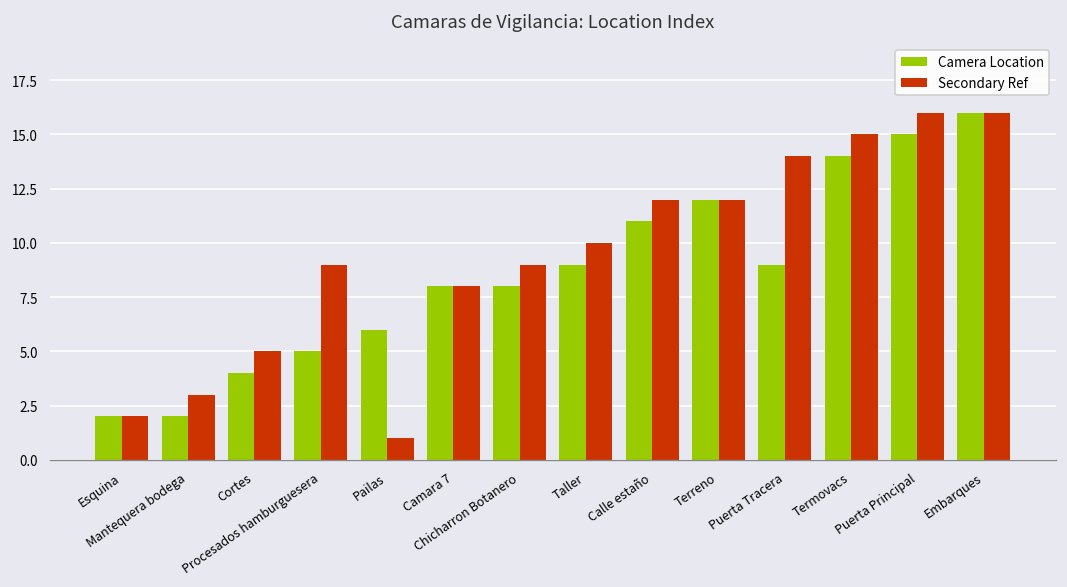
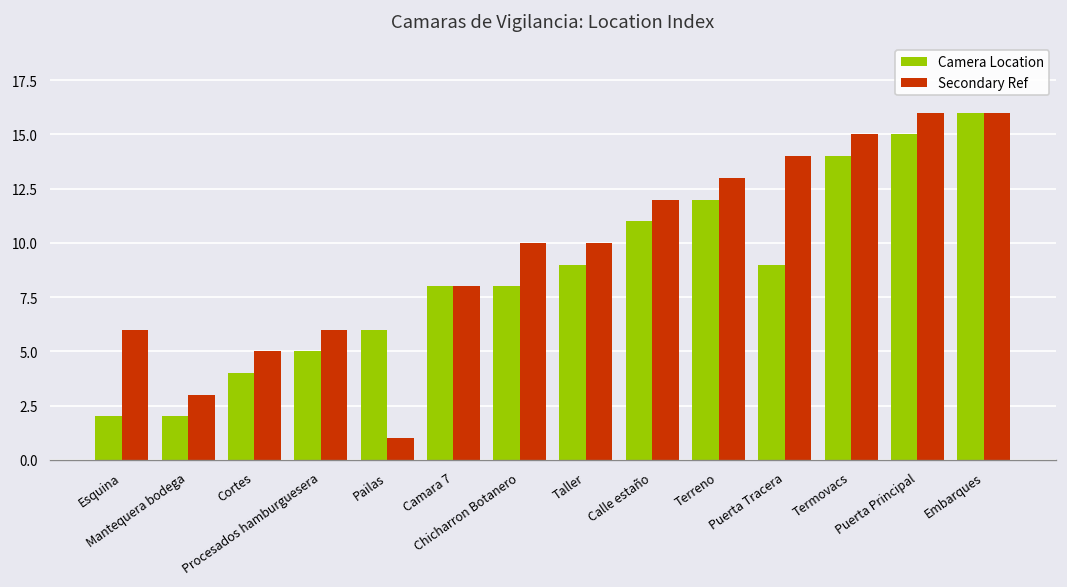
  {
    "Camera Location": {
      "Esquina": 2,
      "Mantequera bodega": 2,
      "Cortes": 4,
      "Procesados hamburguesera": 5,
      "Pailas": 6,
      "Camara 7": 8,
      "Chicharron Botanero": 8,
      "Taller": 9,
      "Calle estaño": 11,
      "Terreno": 12,
      "Puerta Tracera": 9,
      "Termovacs": 14,
      "Puerta Principal": 15,
      "Embarques": 16
    },
    "Secondary Ref": {
-     "Esquina": 2,
+     "Esquina": 6,
      "Mantequera bodega": 3,
      "Cortes": 5,
-     "Procesados hamburguesera": 9,
+     "Procesados hamburguesera": 6,
      "Pailas": 1,
      "Camara 7": 8,
-     "Chicharron Botanero": 9,
+     "Chicharron Botanero": 10,
      "Taller": 10,
      "Calle estaño": 12,
-     "Terreno": 12,
+     "Terreno": 13,
      "Puerta Tracera": 14,
      "Termovacs": 15,
      "Puerta Principal": 16,
      "Embarques": 16
    }
  }
